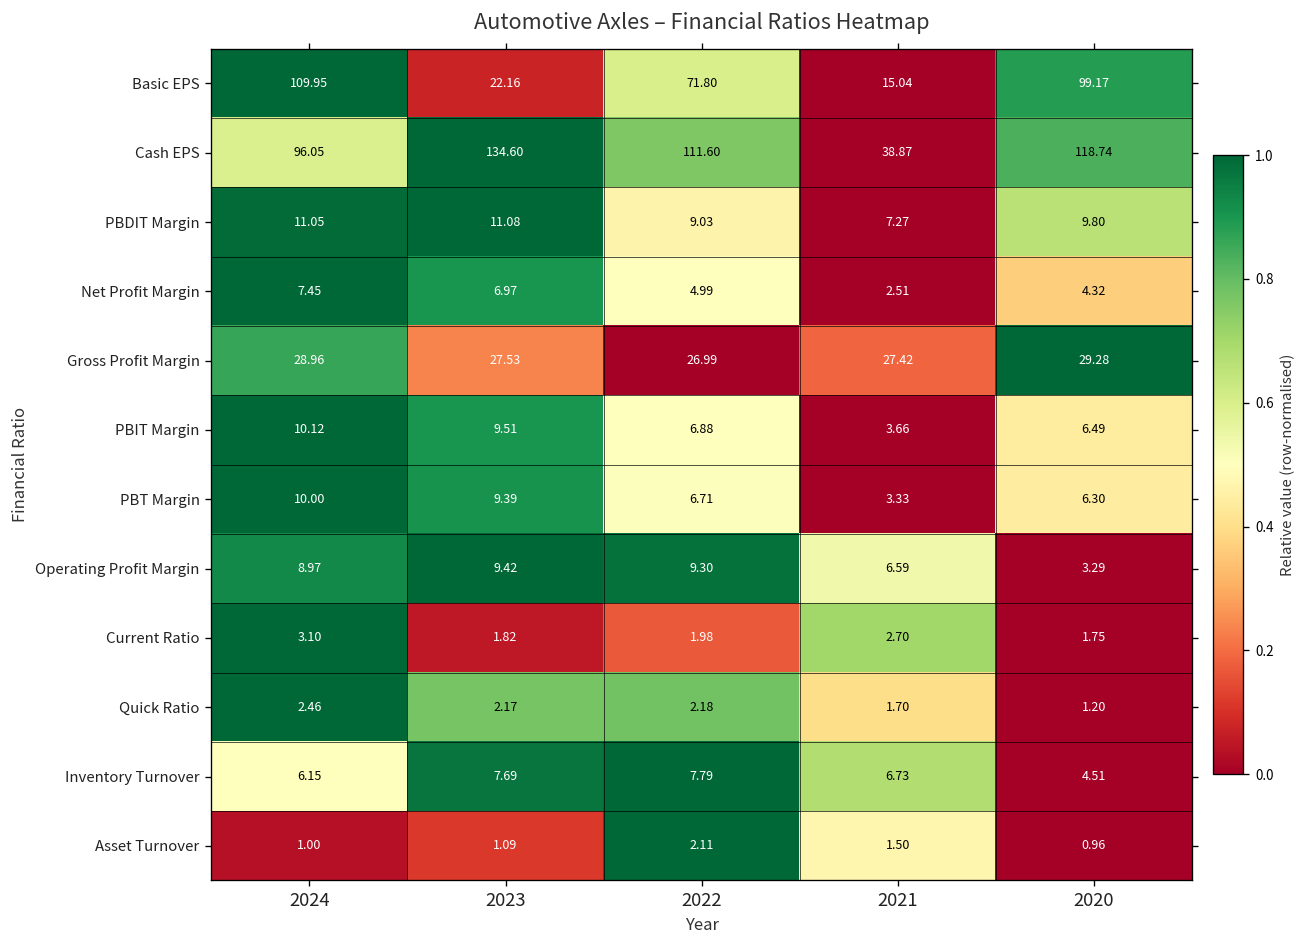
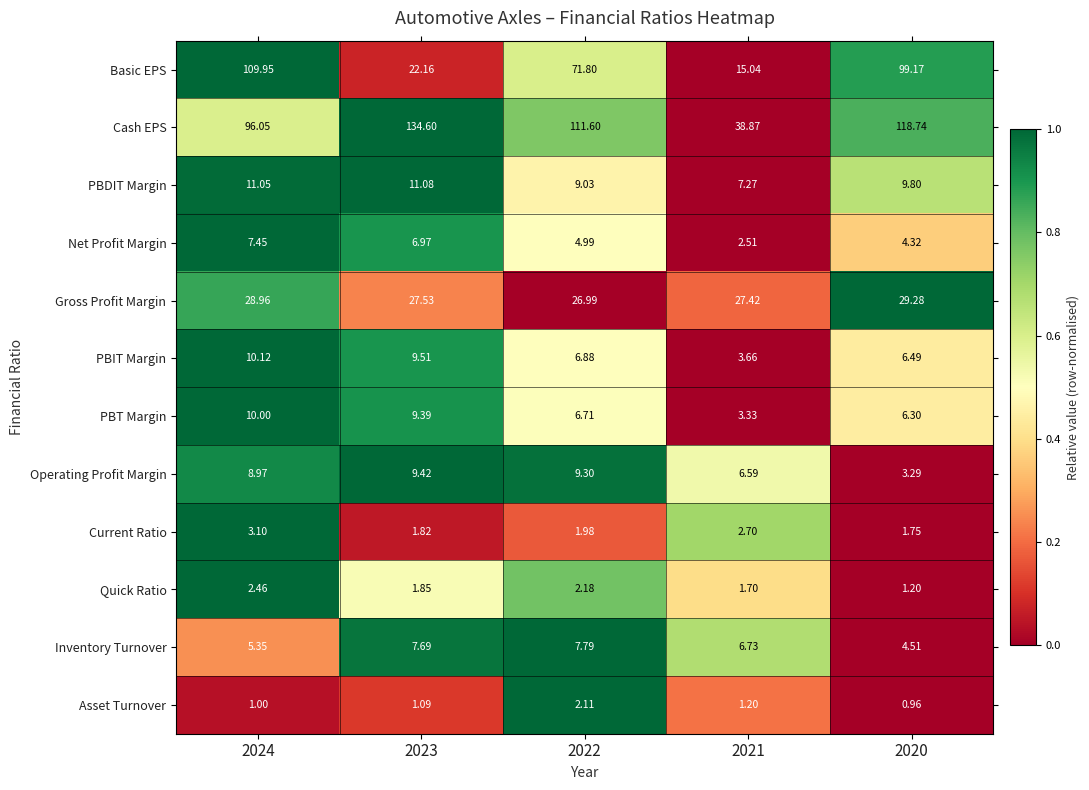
  {
    "Basic EPS": {
      "2024": 109.95,
      "2023": 22.16,
      "2022": 71.80,
      "2021": 15.04,
      "2020": 99.17
    },
    "Cash EPS": {
      "2024": 96.05,
      "2023": 134.60,
      "2022": 111.60,
      "2021": 38.87,
      "2020": 118.74
    },
    "PBDIT Margin": {
      "2024": 11.05,
      "2023": 11.08,
      "2022": 9.03,
      "2021": 7.27,
      "2020": 9.80
    },
    "Net Profit Margin": {
      "2024": 7.45,
      "2023": 6.97,
      "2022": 4.99,
      "2021": 2.51,
      "2020": 4.32
    },
    "Gross Profit Margin": {
      "2024": 28.96,
      "2023": 27.53,
      "2022": 26.99,
      "2021": 27.42,
      "2020": 29.28
    },
    "PBIT Margin": {
      "2024": 10.12,
      "2023": 9.51,
      "2022": 6.88,
      "2021": 3.66,
      "2020": 6.49
    },
    "PBT Margin": {
      "2024": 10.00,
      "2023": 9.39,
      "2022": 6.71,
      "2021": 3.33,
      "2020": 6.30
    },
    "Operating Profit Margin": {
      "2024": 8.97,
      "2023": 9.42,
      "2022": 9.30,
      "2021": 6.59,
      "2020": 3.29
    },
    "Current Ratio": {
      "2024": 3.10,
      "2023": 1.82,
      "2022": 1.98,
      "2021": 2.70,
      "2020": 1.75
    },
    "Quick Ratio": {
      "2024": 2.46,
-     "2023": 2.17,
+     "2023": 1.85,
      "2022": 2.18,
      "2021": 1.70,
      "2020": 1.20
    },
    "Inventory Turnover": {
-     "2024": 6.15,
+     "2024": 5.35,
      "2023": 7.69,
      "2022": 7.79,
      "2021": 6.73,
      "2020": 4.51
    },
    "Asset Turnover": {
      "2024": 1.00,
      "2023": 1.09,
      "2022": 2.11,
-     "2021": 1.50,
+     "2021": 1.20,
      "2020": 0.96
    }
  }
